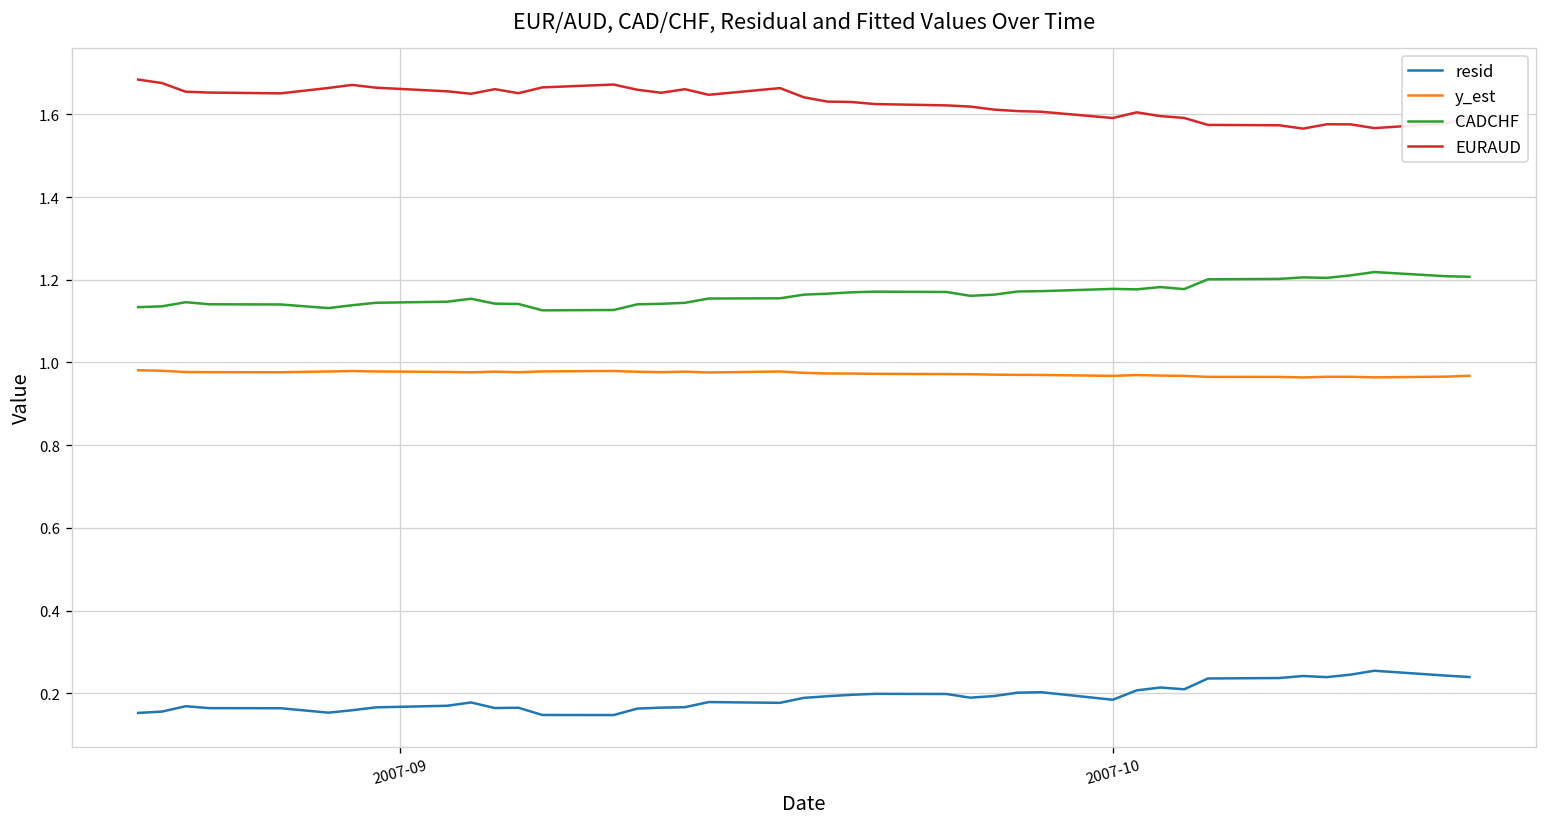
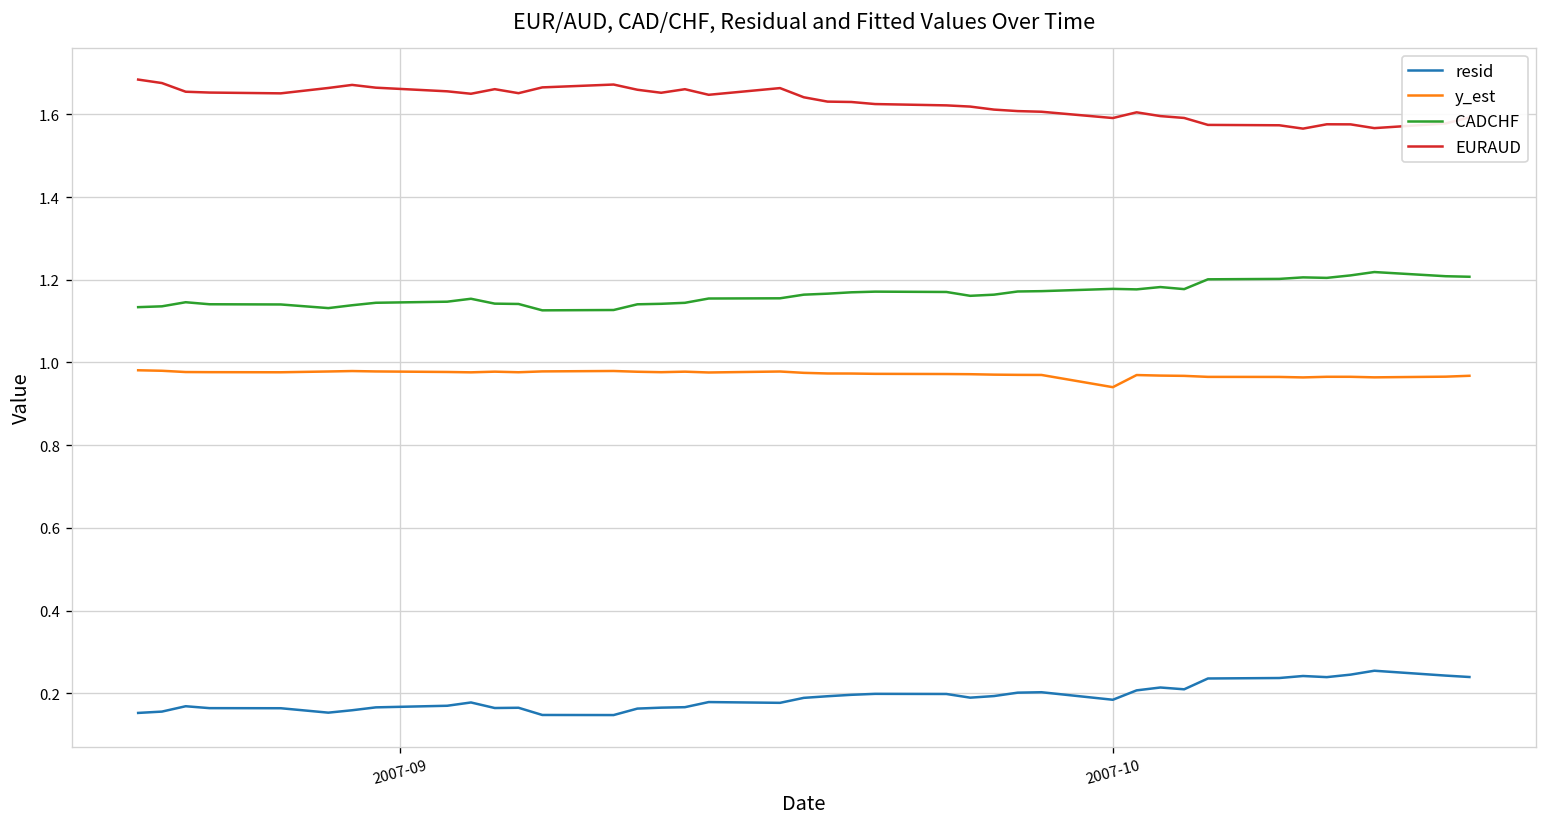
  {
    "resid": {
      "2007-10": 0.18
    },
    "y_est": {
-     "2007-10": 0.97
+     "2007-10": 0.94
    },
    "CADCHF": {
      "2007-10": 1.18
    },
    "EURAUD": {
      "2007-10": 1.59
    }
  }
